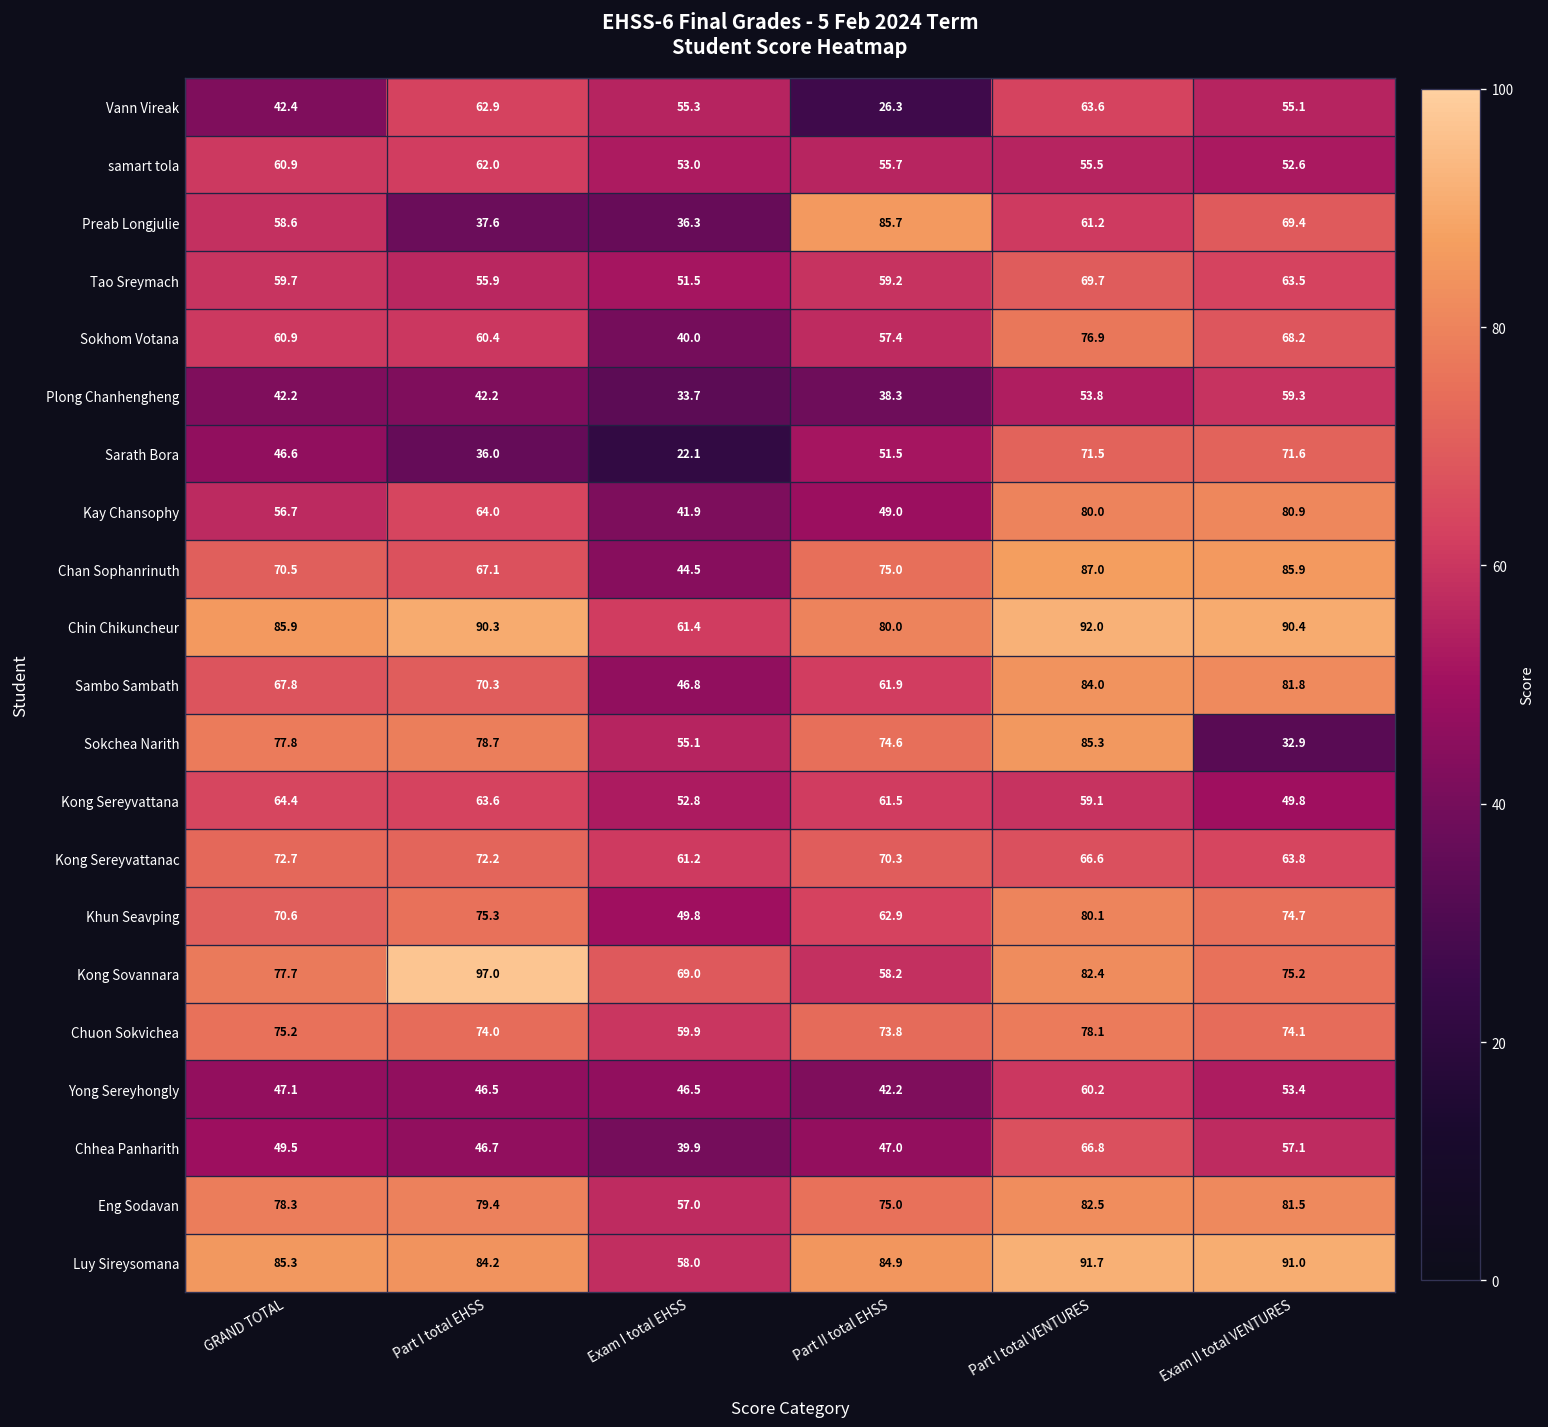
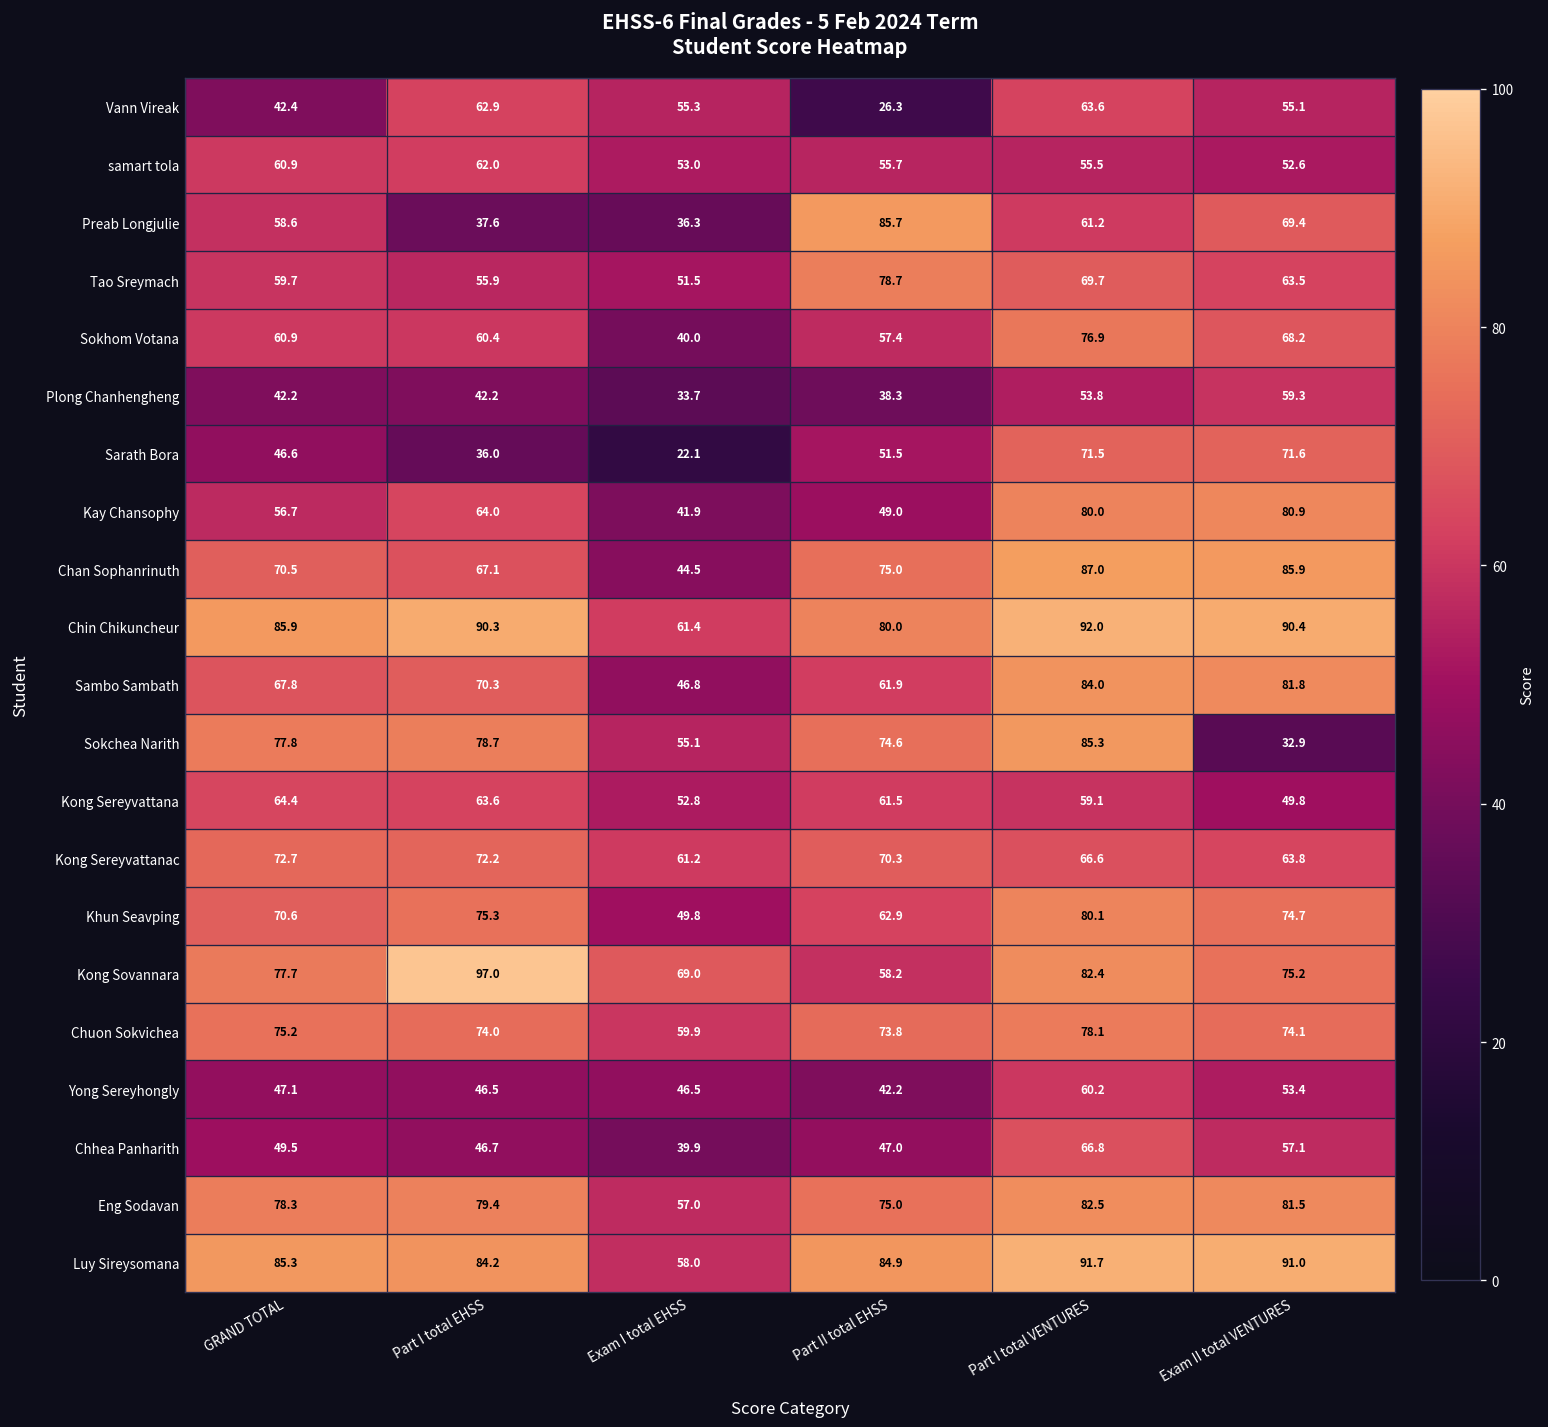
  {
    "Vann Vireak": {
      "GRAND TOTAL": 42.4,
      "Part I total EHSS": 62.9,
      "Exam I total EHSS": 55.3,
      "Part II total EHSS": 26.3,
      "Part I total VENTURES": 63.6,
      "Exam II total VENTURES": 55.1
    },
    "samart tola": {
      "GRAND TOTAL": 60.9,
      "Part I total EHSS": 62.0,
      "Exam I total EHSS": 53.0,
      "Part II total EHSS": 55.7,
      "Part I total VENTURES": 55.5,
      "Exam II total VENTURES": 52.6
    },
    "Preab Longjulie": {
      "GRAND TOTAL": 58.6,
      "Part I total EHSS": 37.6,
      "Exam I total EHSS": 36.3,
      "Part II total EHSS": 85.7,
      "Part I total VENTURES": 61.2,
      "Exam II total VENTURES": 69.4
    },
    "Tao Sreymach": {
      "GRAND TOTAL": 59.7,
      "Part I total EHSS": 55.9,
      "Exam I total EHSS": 51.5,
-     "Part II total EHSS": 59.2,
+     "Part II total EHSS": 78.7,
      "Part I total VENTURES": 69.7,
      "Exam II total VENTURES": 63.5
    },
    "Sokhom Votana": {
      "GRAND TOTAL": 60.9,
      "Part I total EHSS": 60.4,
      "Exam I total EHSS": 40.0,
      "Part II total EHSS": 57.4,
      "Part I total VENTURES": 76.9,
      "Exam II total VENTURES": 68.2
    },
    "Plong Chanhengheng": {
      "GRAND TOTAL": 42.2,
      "Part I total EHSS": 42.2,
      "Exam I total EHSS": 33.7,
      "Part II total EHSS": 38.3,
      "Part I total VENTURES": 53.8,
      "Exam II total VENTURES": 59.3
    },
    "Sarath Bora": {
      "GRAND TOTAL": 46.6,
      "Part I total EHSS": 36.0,
      "Exam I total EHSS": 22.1,
      "Part II total EHSS": 51.5,
      "Part I total VENTURES": 71.5,
      "Exam II total VENTURES": 71.6
    },
    "Kay Chansophy": {
      "GRAND TOTAL": 56.7,
      "Part I total EHSS": 64.0,
      "Exam I total EHSS": 41.9,
      "Part II total EHSS": 49.0,
      "Part I total VENTURES": 80.0,
      "Exam II total VENTURES": 80.9
    },
    "Chan Sophanrinuth": {
      "GRAND TOTAL": 70.5,
      "Part I total EHSS": 67.1,
      "Exam I total EHSS": 44.5,
      "Part II total EHSS": 75.0,
      "Part I total VENTURES": 87.0,
      "Exam II total VENTURES": 85.9
    },
    "Chin Chikuncheur": {
      "GRAND TOTAL": 85.9,
      "Part I total EHSS": 90.3,
      "Exam I total EHSS": 61.4,
      "Part II total EHSS": 80.0,
      "Part I total VENTURES": 92.0,
      "Exam II total VENTURES": 90.4
    },
    "Sambo Sambath": {
      "GRAND TOTAL": 67.8,
      "Part I total EHSS": 70.3,
      "Exam I total EHSS": 46.8,
      "Part II total EHSS": 61.9,
      "Part I total VENTURES": 84.0,
      "Exam II total VENTURES": 81.8
    },
    "Sokchea Narith": {
      "GRAND TOTAL": 77.8,
      "Part I total EHSS": 78.7,
      "Exam I total EHSS": 55.1,
      "Part II total EHSS": 74.6,
      "Part I total VENTURES": 85.3,
      "Exam II total VENTURES": 32.9
    },
    "Kong Sereyvattana": {
      "GRAND TOTAL": 64.4,
      "Part I total EHSS": 63.6,
      "Exam I total EHSS": 52.8,
      "Part II total EHSS": 61.5,
      "Part I total VENTURES": 59.1,
      "Exam II total VENTURES": 49.8
    },
    "Kong Sereyvattanac": {
      "GRAND TOTAL": 72.7,
      "Part I total EHSS": 72.2,
      "Exam I total EHSS": 61.2,
      "Part II total EHSS": 70.3,
      "Part I total VENTURES": 66.6,
      "Exam II total VENTURES": 63.8
    },
    "Khun Seavping": {
      "GRAND TOTAL": 70.6,
      "Part I total EHSS": 75.3,
      "Exam I total EHSS": 49.8,
      "Part II total EHSS": 62.9,
      "Part I total VENTURES": 80.1,
      "Exam II total VENTURES": 74.7
    },
    "Kong Sovannara": {
      "GRAND TOTAL": 77.7,
      "Part I total EHSS": 97.0,
      "Exam I total EHSS": 69.0,
      "Part II total EHSS": 58.2,
      "Part I total VENTURES": 82.4,
      "Exam II total VENTURES": 75.2
    },
    "Chuon Sokvichea": {
      "GRAND TOTAL": 75.2,
      "Part I total EHSS": 74.0,
      "Exam I total EHSS": 59.9,
      "Part II total EHSS": 73.8,
      "Part I total VENTURES": 78.1,
      "Exam II total VENTURES": 74.1
    },
    "Yong Sereyhongly": {
      "GRAND TOTAL": 47.1,
      "Part I total EHSS": 46.5,
      "Exam I total EHSS": 46.5,
      "Part II total EHSS": 42.2,
      "Part I total VENTURES": 60.2,
      "Exam II total VENTURES": 53.4
    },
    "Chhea Panharith": {
      "GRAND TOTAL": 49.5,
      "Part I total EHSS": 46.7,
      "Exam I total EHSS": 39.9,
      "Part II total EHSS": 47.0,
      "Part I total VENTURES": 66.8,
      "Exam II total VENTURES": 57.1
    },
    "Eng Sodavan": {
      "GRAND TOTAL": 78.3,
      "Part I total EHSS": 79.4,
      "Exam I total EHSS": 57.0,
      "Part II total EHSS": 75.0,
      "Part I total VENTURES": 82.5,
      "Exam II total VENTURES": 81.5
    },
    "Luy Sireysomana": {
      "GRAND TOTAL": 85.3,
      "Part I total EHSS": 84.2,
      "Exam I total EHSS": 58.0,
      "Part II total EHSS": 84.9,
      "Part I total VENTURES": 91.7,
      "Exam II total VENTURES": 91.0
    }
  }
